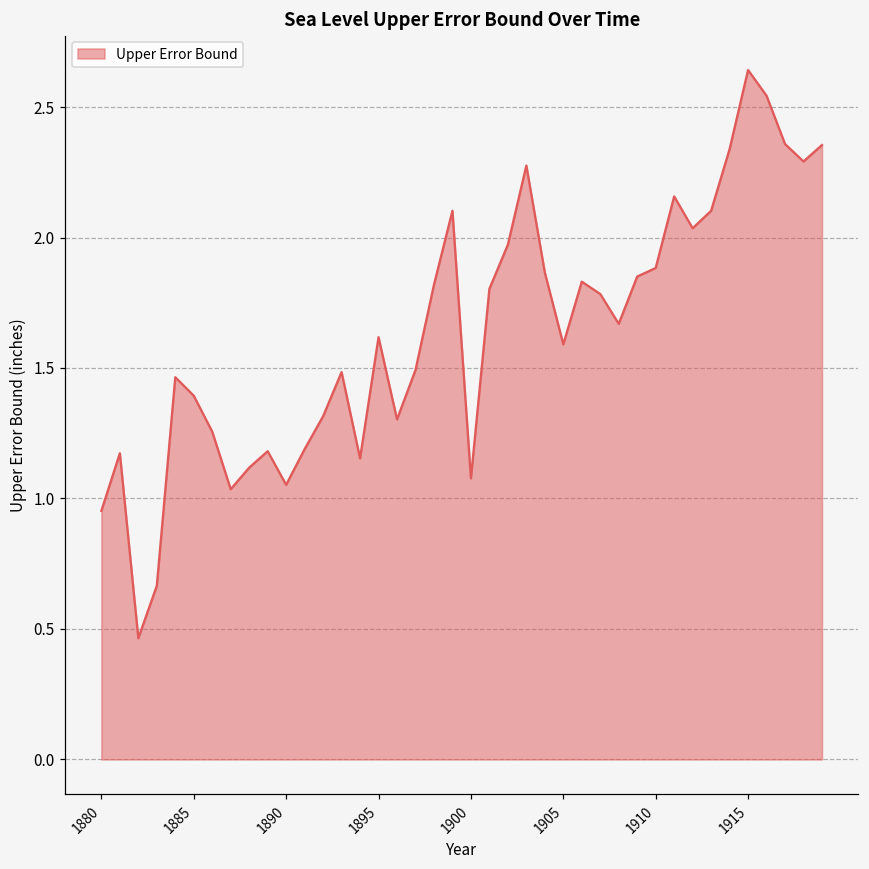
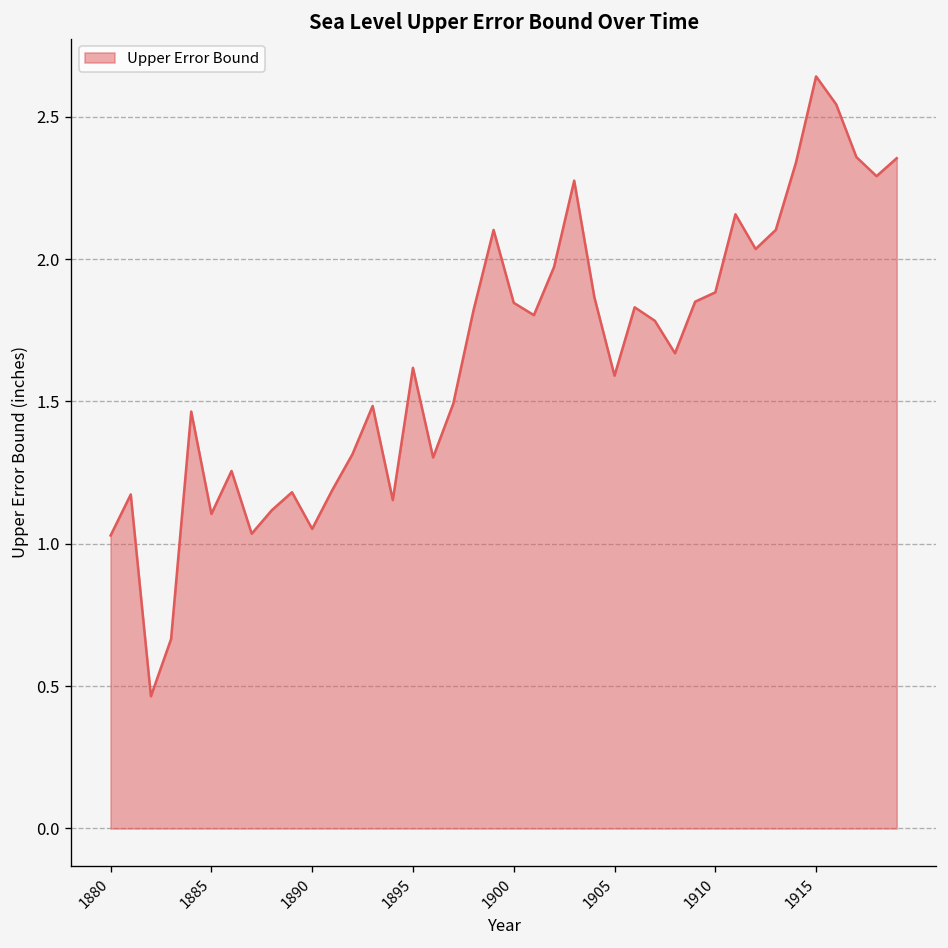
  {
-   "1880": 0.95,
-   "1885": 1.39,
+   "1880": 1.03,
+   "1885": 1.10,
    "1890": 1.05,
    "1895": 1.62,
-   "1900": 1.08,
+   "1900": 1.85,
    "1905": 1.59,
    "1910": 1.88,
    "1915": 2.64
  }
